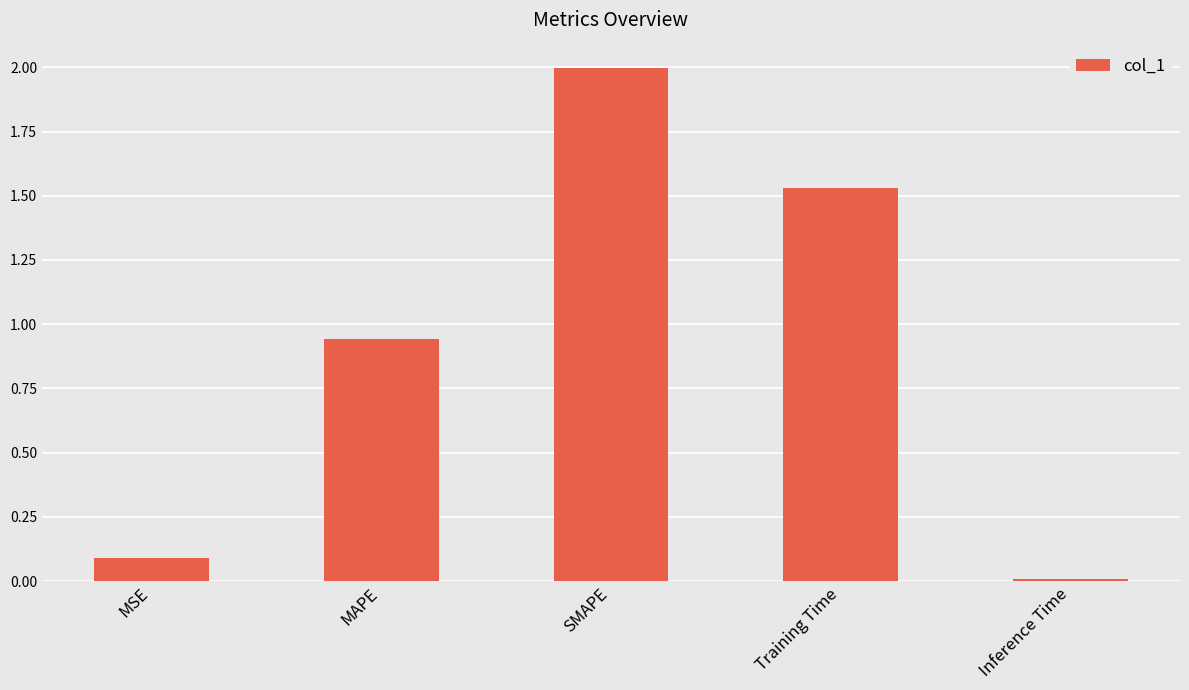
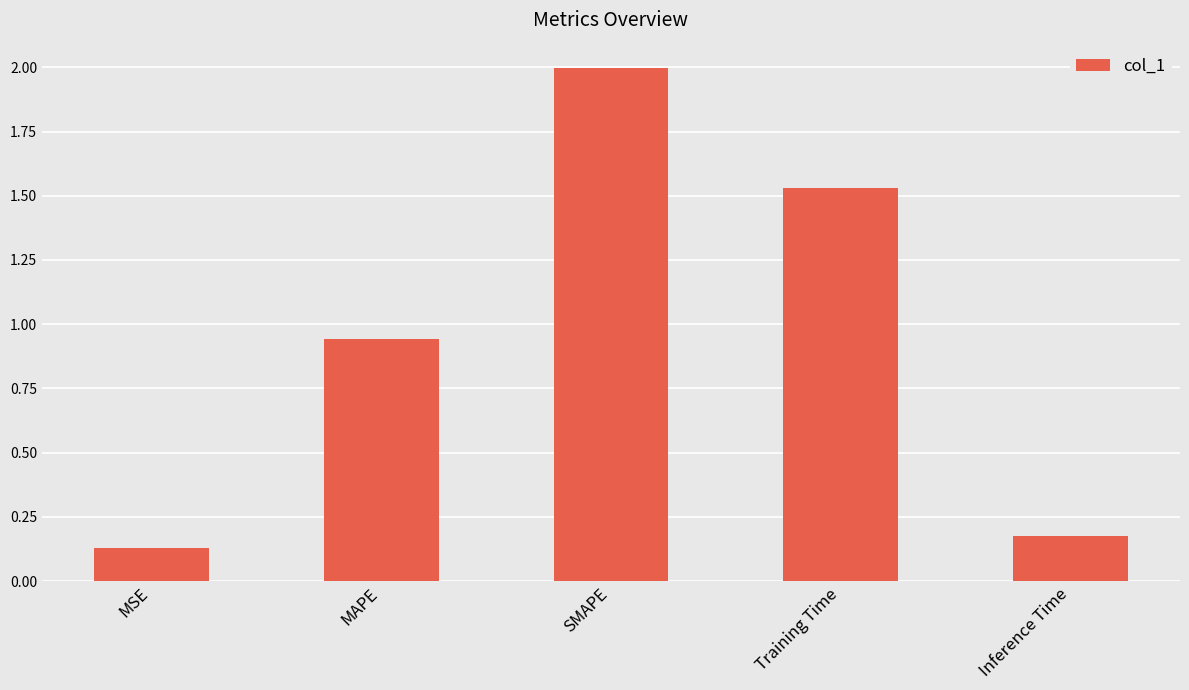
  {
-   "MSE": 0.09,
+   "MSE": 0.13,
    "MAPE": 0.94,
    "SMAPE": 2.00,
    "Training Time": 1.53,
-   "Inference Time": 0.01
+   "Inference Time": 0.18
  }
